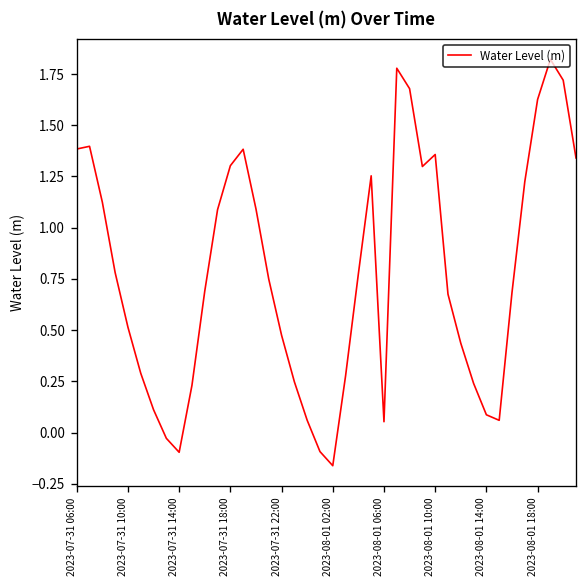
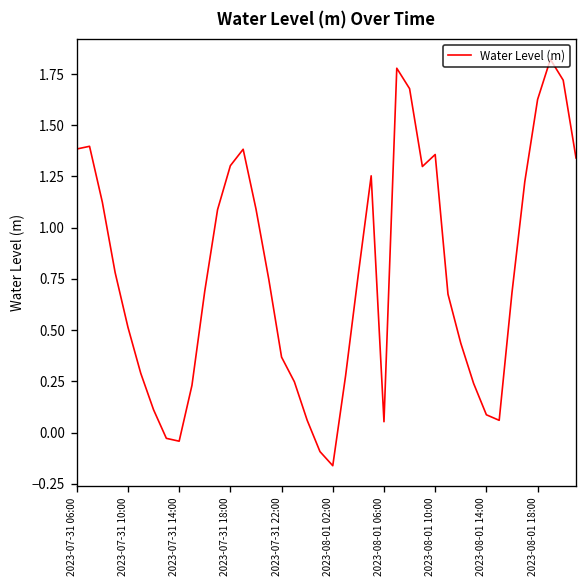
  {
    "2023-07-31 06:00": 1.38,
    "2023-07-31 10:00": 0.51,
-   "2023-07-31 14:00": -0.10,
+   "2023-07-31 14:00": -0.04,
    "2023-07-31 18:00": 1.30,
-   "2023-07-31 22:00": 0.48,
+   "2023-07-31 22:00": 0.37,
    "2023-08-01 02:00": -0.16,
    "2023-08-01 06:00": 0.05,
    "2023-08-01 10:00": 1.36,
    "2023-08-01 14:00": 0.09,
    "2023-08-01 18:00": 1.63
  }
